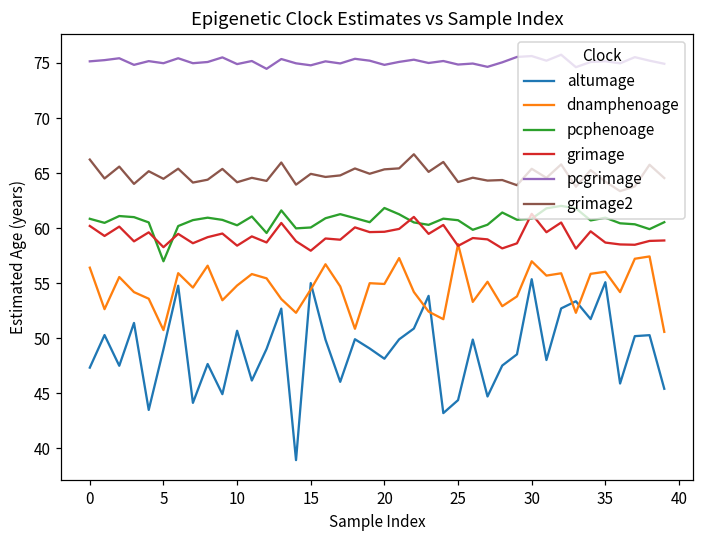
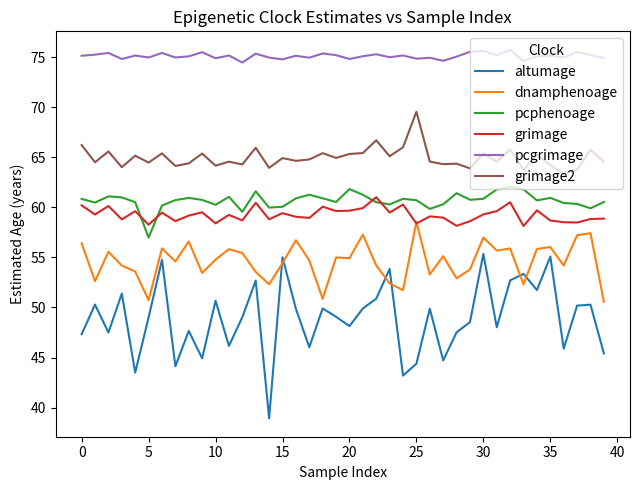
  {
    "altumage": {
      "0": 47.3,
      "5": 49.0,
      "10": 50.7,
      "15": 55.0,
      "20": 48.1,
      "25": 44.4,
      "30": 55.4,
      "35": 55.1
    },
    "dnamphenoage": {
      "0": 56.4,
      "5": 50.7,
      "10": 54.8,
      "15": 54.4,
      "20": 54.9,
      "30": 57.0,
      "35": 56.0
    },
    "pcphenoage": {
      "0": 60.9,
      "5": 57.0,
      "10": 60.3,
      "15": 60.1,
      "20": 61.8,
      "25": 60.7,
      "30": 60.9,
      "35": 61.0
    },
    "grimage": {
      "0": 60.2,
      "5": 58.3,
      "10": 58.4,
-     "15": 58.0,
+     "15": 59.4,
      "20": 59.7,
-     "30": 61.3,
+     "30": 59.3,
      "35": 58.7
    },
    "pcgrimage": {
      "0": 75.2,
      "5": 75.0,
      "10": 74.9,
      "15": 74.8,
      "20": 74.8,
      "25": 74.9
    },
    "grimage2": {
      "0": 66.2,
      "5": 64.5,
      "10": 64.2,
      "15": 64.9,
      "20": 65.3,
-     "25": 64.2
+     "25": 69.6
    }
  }
